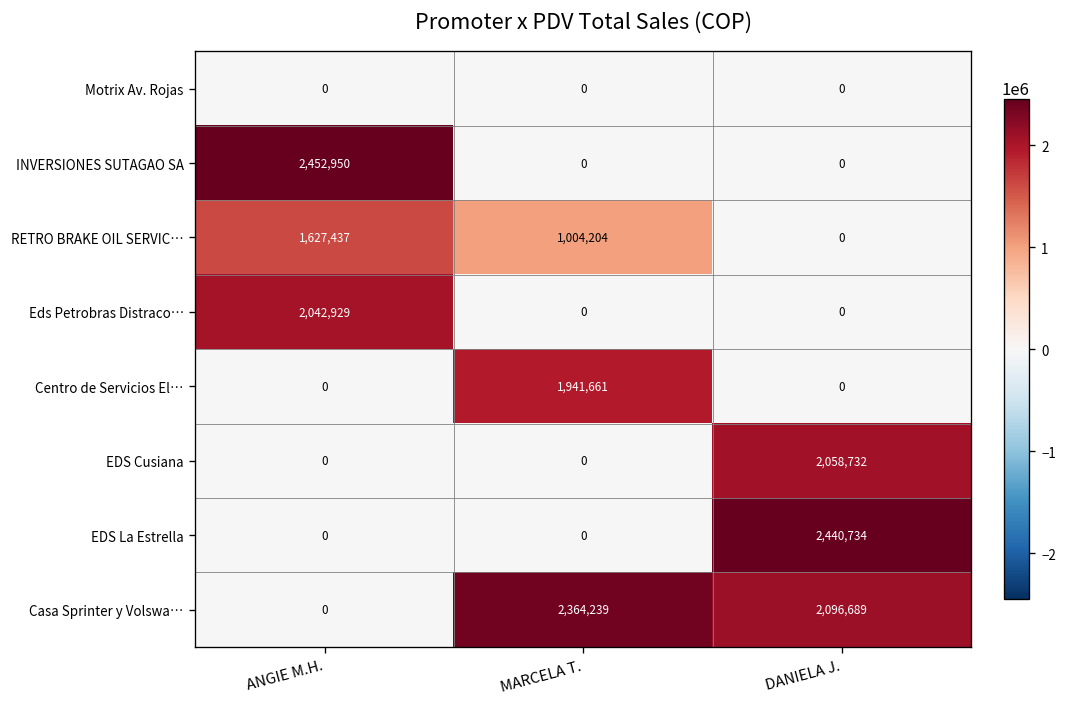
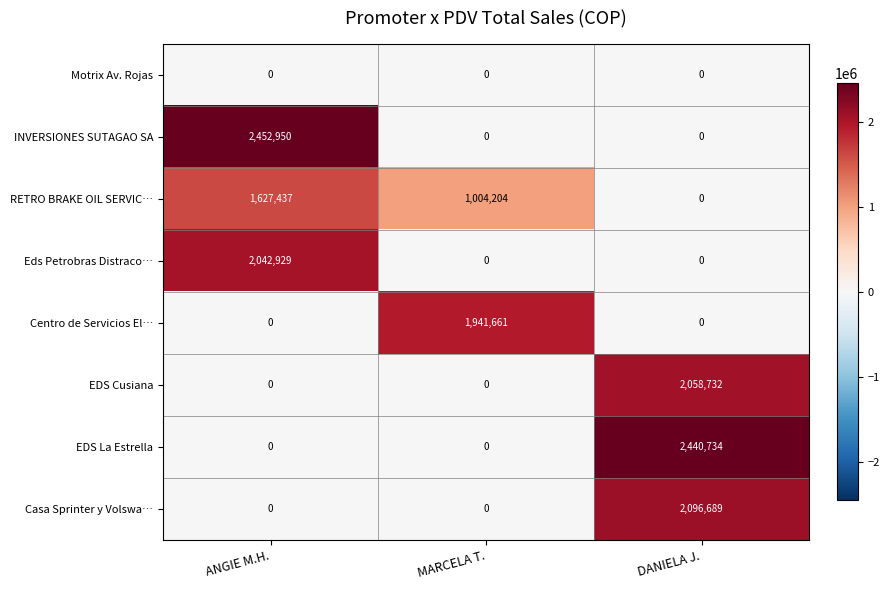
  {
    "Motrix Av. Rojas": {
      "ANGIE M.H.": "0",
      "MARCELA T.": "0",
      "DANIELA J.": "0"
    },
    "INVERSIONES SUTAGAO SA": {
      "ANGIE M.H.": "2,452,950",
      "MARCELA T.": "0",
      "DANIELA J.": "0"
    },
    "RETRO BRAKE OIL SERVIC…": {
      "ANGIE M.H.": "1,627,437",
      "MARCELA T.": "1,004,204",
      "DANIELA J.": "0"
    },
    "Eds Petrobras Distraco…": {
      "ANGIE M.H.": "2,042,929",
      "MARCELA T.": "0",
      "DANIELA J.": "0"
    },
    "Centro de Servicios El…": {
      "ANGIE M.H.": "0",
      "MARCELA T.": "1,941,661",
      "DANIELA J.": "0"
    },
    "EDS Cusiana": {
      "ANGIE M.H.": "0",
      "MARCELA T.": "0",
      "DANIELA J.": "2,058,732"
    },
    "EDS La Estrella": {
      "ANGIE M.H.": "0",
      "MARCELA T.": "0",
      "DANIELA J.": "2,440,734"
    },
    "Casa Sprinter y Volswa…": {
      "ANGIE M.H.": "0",
-     "MARCELA T.": "2,364,239",
+     "MARCELA T.": "0",
      "DANIELA J.": "2,096,689"
    }
  }
